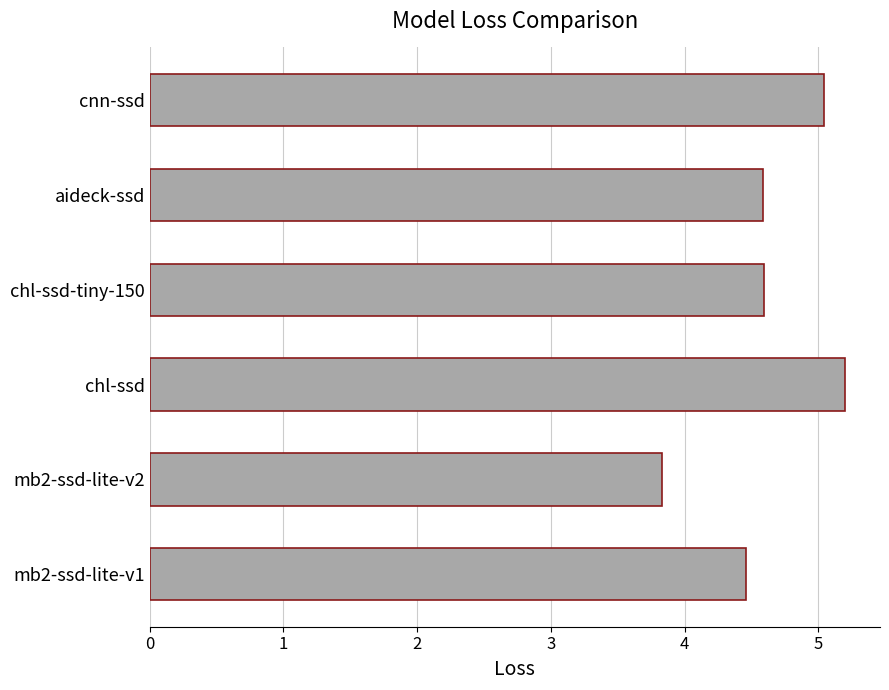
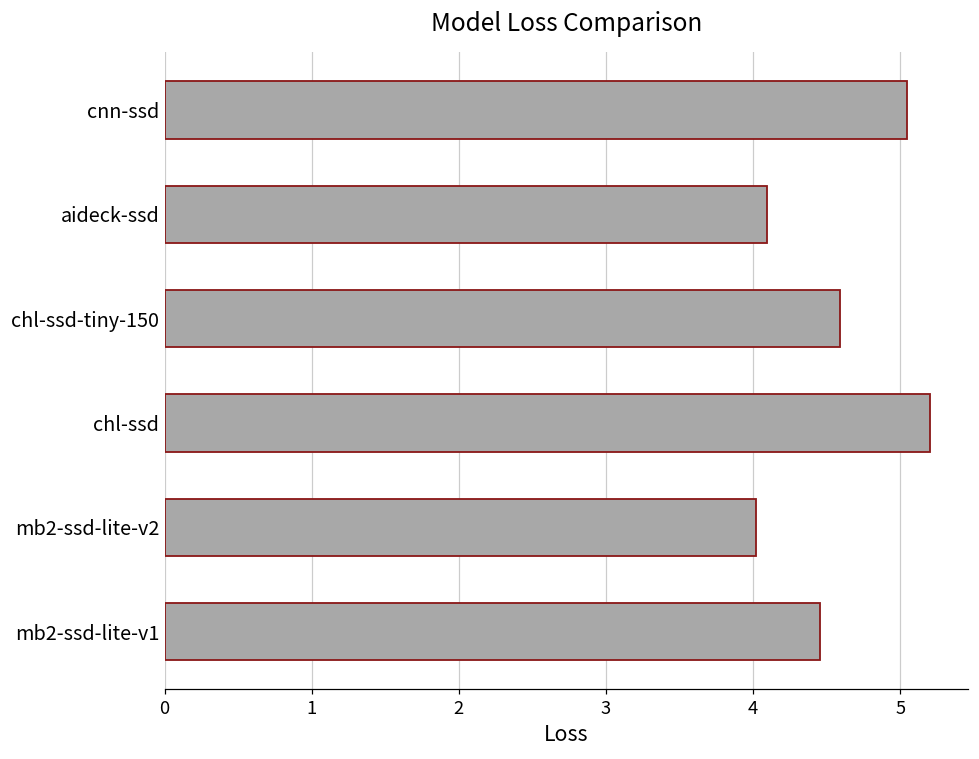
  {
    "cnn-ssd": 5.05,
-   "aideck-ssd": 4.59,
+   "aideck-ssd": 4.10,
    "chl-ssd-tiny-150": 4.59,
    "chl-ssd": 5.20,
-   "mb2-ssd-lite-v2": 3.83,
+   "mb2-ssd-lite-v2": 4.02,
    "mb2-ssd-lite-v1": 4.45
  }
